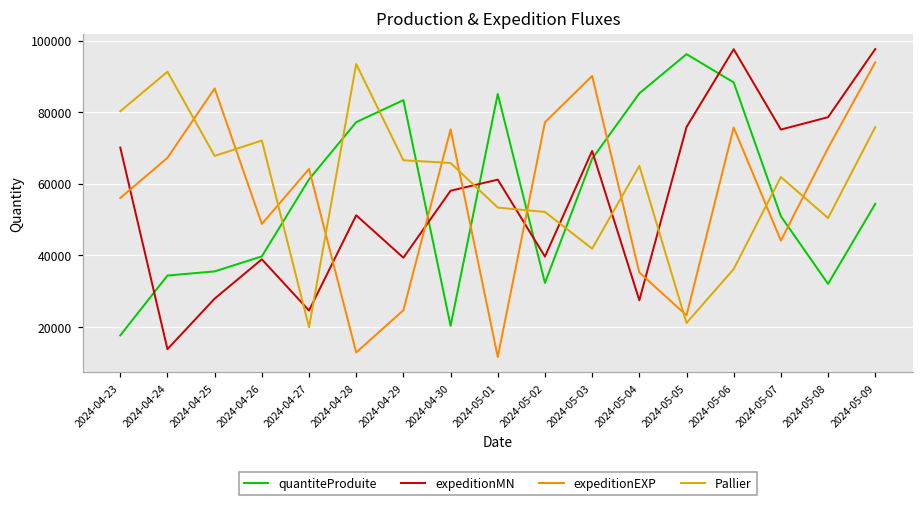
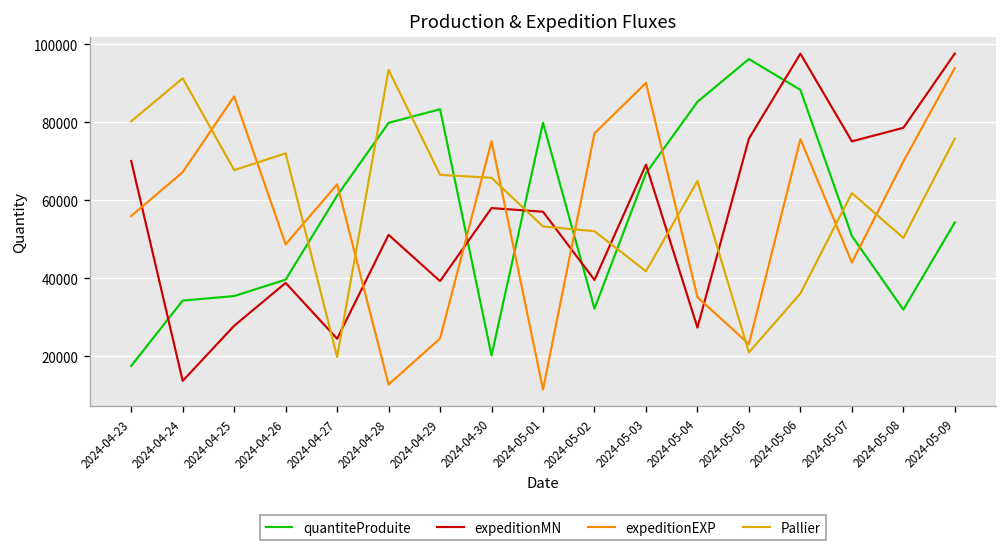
  {
    "quantiteProduite": {
      "2024-04-23": 18000,
      "2024-04-24": 34000,
      "2024-04-25": 35000,
      "2024-04-26": 40000,
      "2024-04-27": 61000,
-     "2024-04-28": 77000,
+     "2024-04-28": 80000,
      "2024-04-29": 83000,
      "2024-04-30": 20000,
-     "2024-05-01": 85000,
+     "2024-05-01": 80000,
      "2024-05-02": 32000,
      "2024-05-03": 67000,
      "2024-05-04": 85000,
      "2024-05-05": 96000,
      "2024-05-06": 88000,
      "2024-05-07": 51000,
      "2024-05-08": 32000,
      "2024-05-09": 54000
    },
    "expeditionMN": {
      "2024-04-23": 70000,
      "2024-04-24": 14000,
      "2024-04-25": 28000,
      "2024-04-26": 39000,
      "2024-04-27": 25000,
      "2024-04-28": 51000,
      "2024-04-29": 39000,
      "2024-04-30": 58000,
-     "2024-05-01": 61000,
+     "2024-05-01": 57000,
      "2024-05-02": 40000,
      "2024-05-03": 69000,
      "2024-05-04": 27000,
      "2024-05-05": 76000,
      "2024-05-06": 98000,
      "2024-05-07": 75000,
      "2024-05-08": 79000,
      "2024-05-09": 98000
    }
  }
